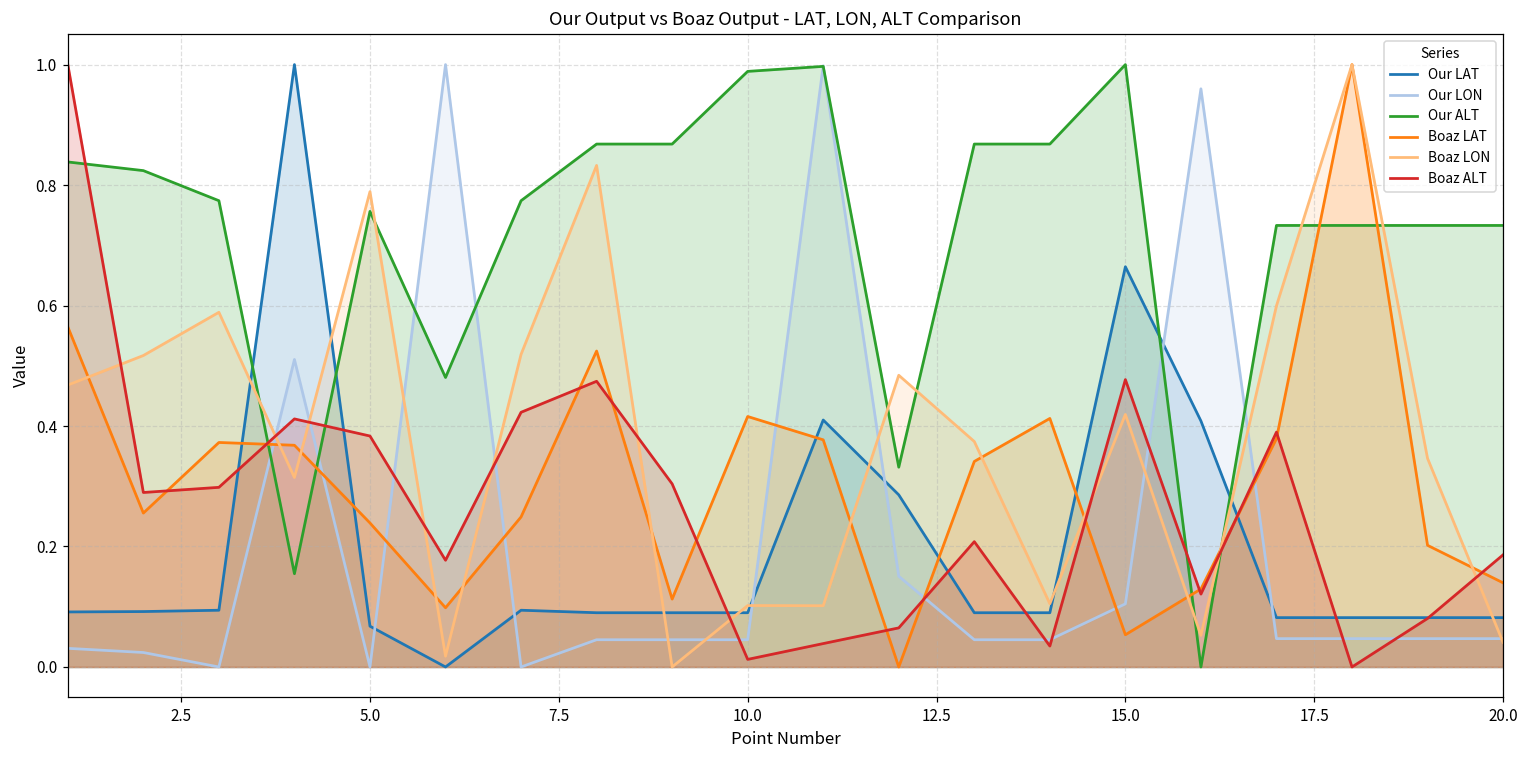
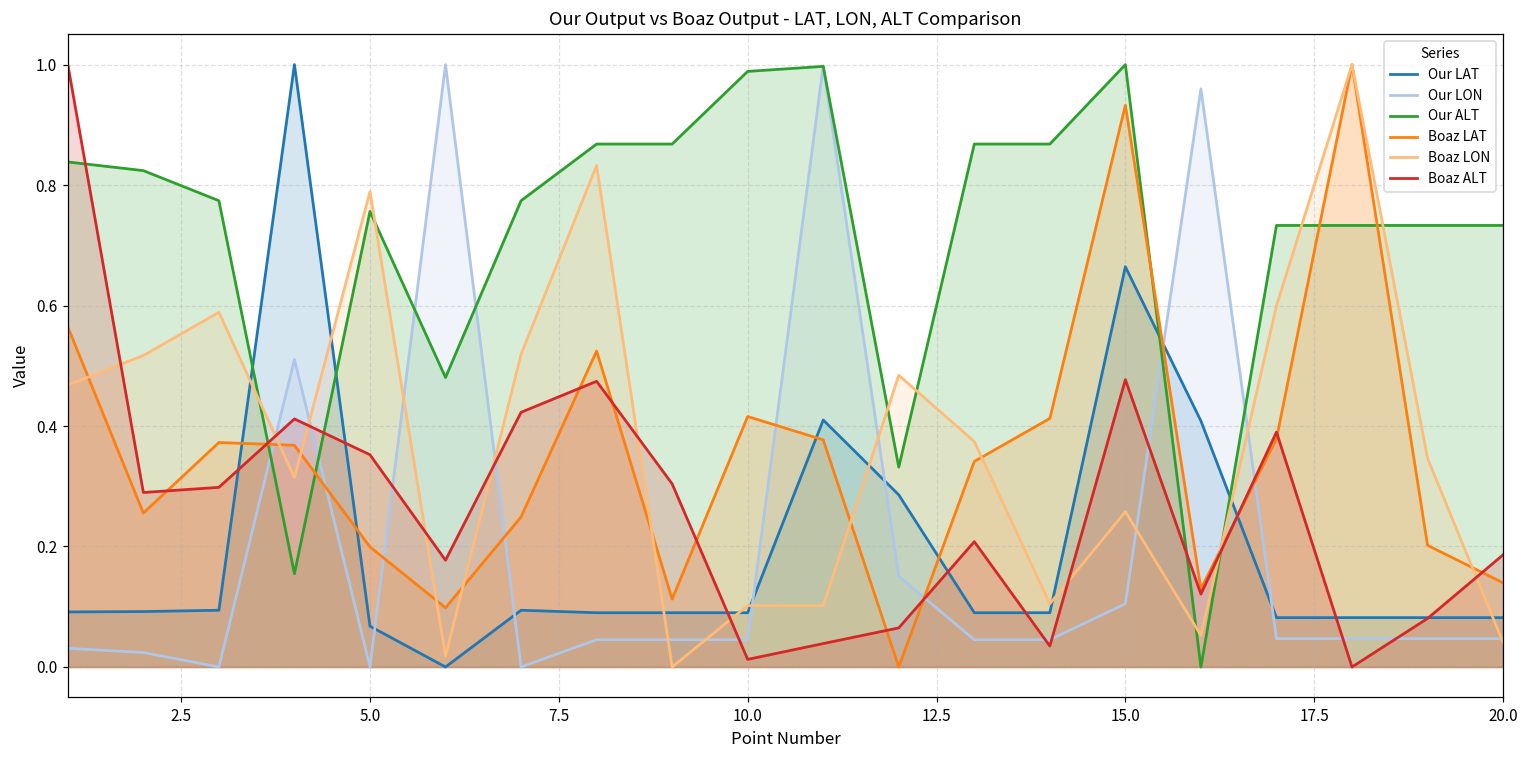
  {
    "Our LAT": {
      "5.0": 0.07,
      "10.0": 0.09,
      "15.0": 0.66,
      "20.0": 0.08
    },
    "Our LON": {
      "5.0": 0.00,
      "10.0": 0.05,
      "15.0": 0.10,
      "20.0": 0.05
    },
    "Our ALT": {
      "5.0": 0.76,
      "10.0": 0.99,
      "15.0": 1.00,
      "20.0": 0.73
    },
    "Boaz LAT": {
-     "5.0": 0.24,
+     "5.0": 0.20,
      "10.0": 0.42,
-     "15.0": 0.05,
+     "15.0": 0.93,
      "20.0": 0.14
    },
    "Boaz LON": {
      "5.0": 0.79,
      "10.0": 0.10,
-     "15.0": 0.42,
+     "15.0": 0.26,
      "20.0": 0.04
    },
    "Boaz ALT": {
-     "5.0": 0.38,
+     "5.0": 0.35,
      "10.0": 0.01,
      "15.0": 0.48,
      "20.0": 0.19
    }
  }
